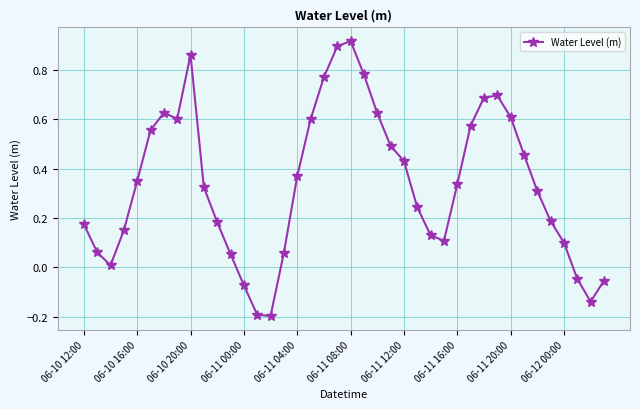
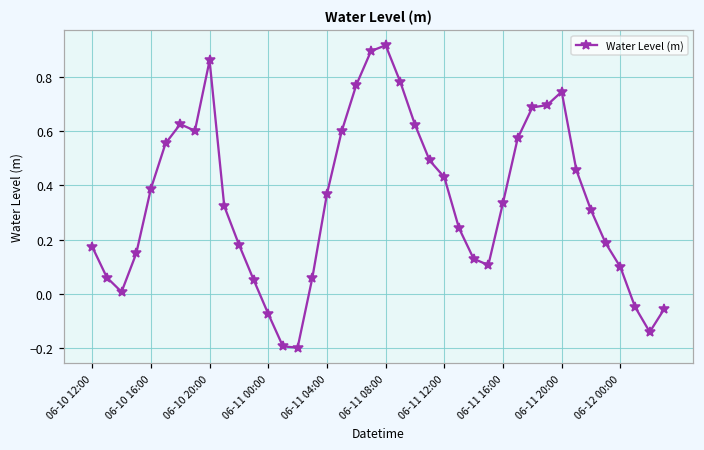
  {
    "06-10 12:00": 0.17,
-   "06-10 16:00": 0.35,
+   "06-10 16:00": 0.39,
    "06-10 20:00": 0.86,
    "06-11 00:00": -0.07,
    "06-11 04:00": 0.37,
    "06-11 08:00": 0.92,
    "06-11 12:00": 0.43,
    "06-11 16:00": 0.34,
-   "06-11 20:00": 0.61,
+   "06-11 20:00": 0.75,
    "06-12 00:00": 0.10
  }
